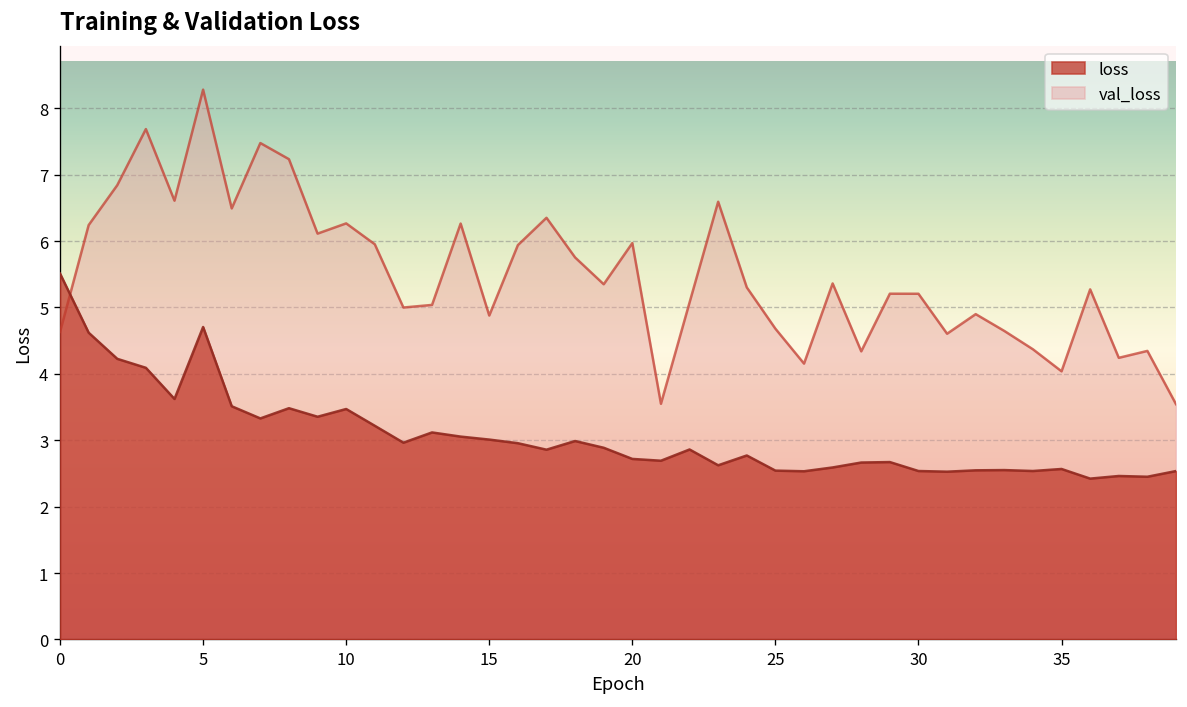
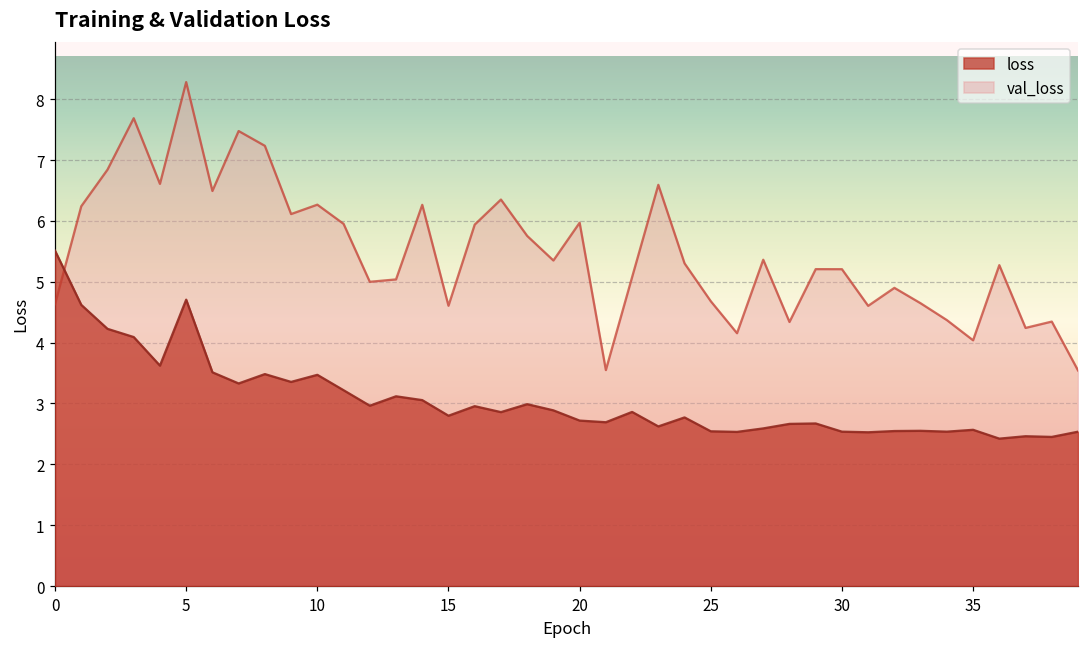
  {
    "val_loss": {
      "0": 4.6,
      "5": 8.3,
      "10": 6.3,
-     "15": 4.9,
+     "15": 4.6,
      "20": 6.0,
      "25": 4.7,
      "30": 5.2,
      "35": 4.0
    },
    "loss": {
      "0": 5.5,
      "5": 4.7,
      "10": 3.5,
-     "15": 3.0,
+     "15": 2.8,
      "20": 2.7,
      "25": 2.5,
      "30": 2.5,
      "35": 2.6
    }
  }
